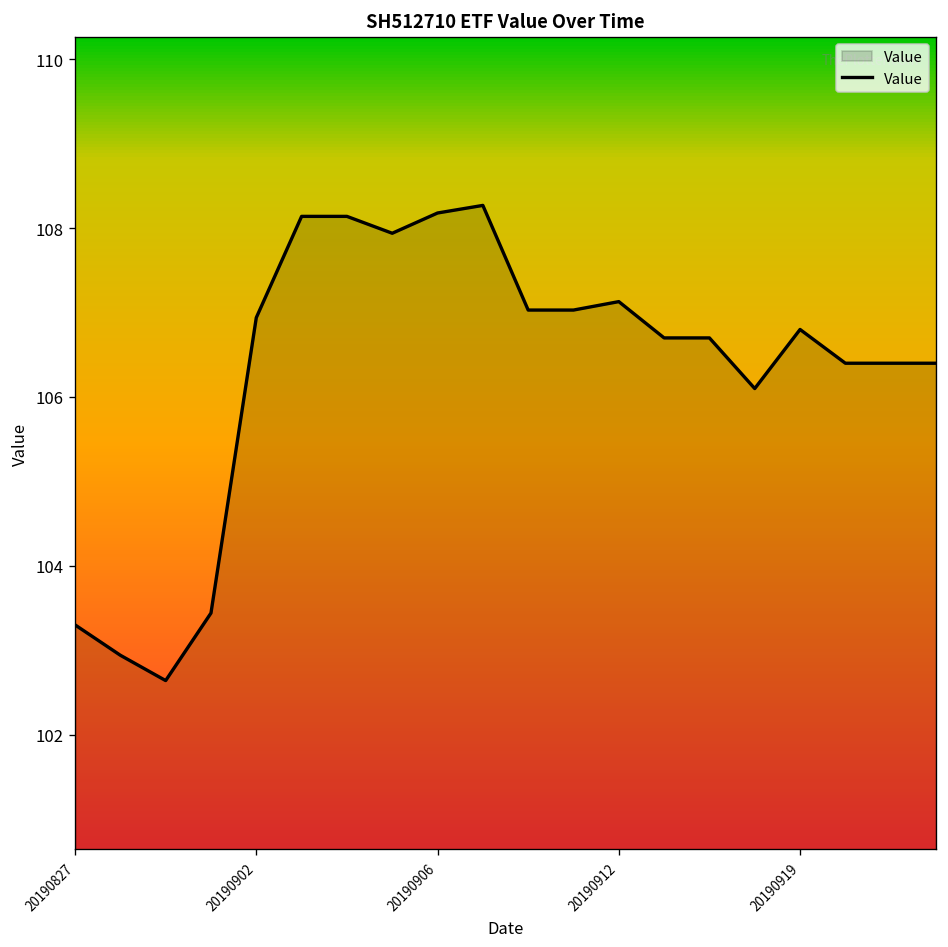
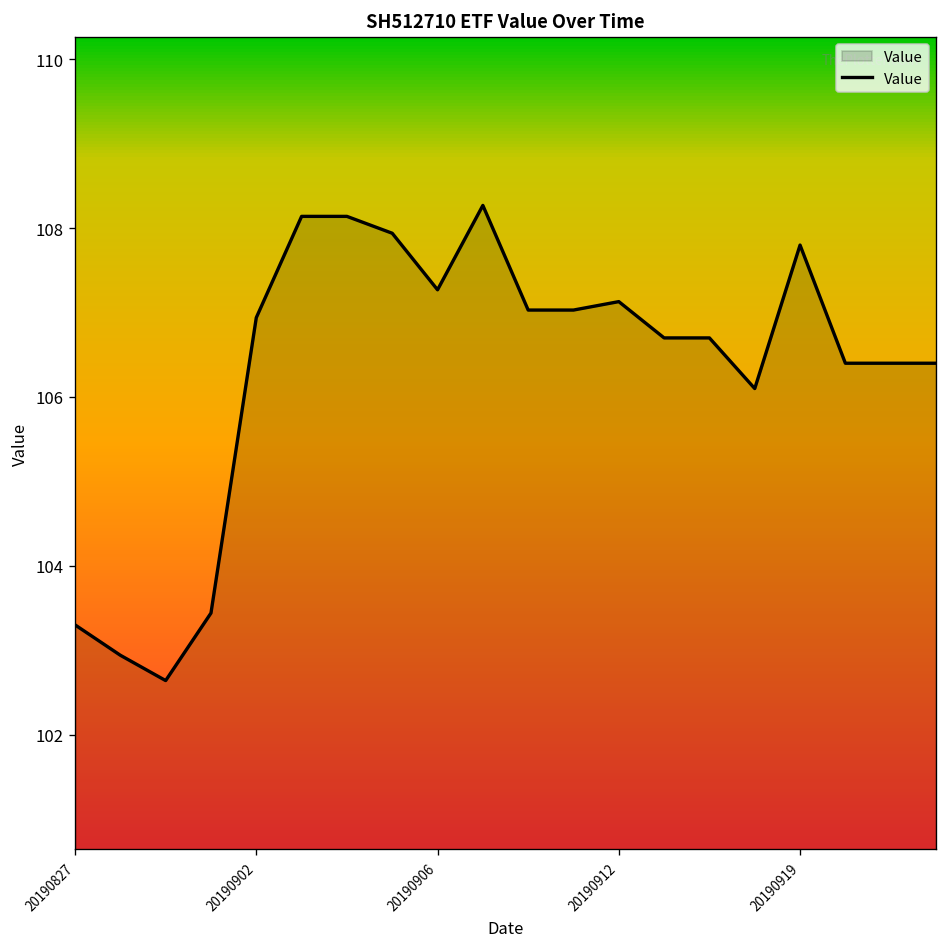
  {
    "20190827": 103.3,
    "20190902": 106.9,
-   "20190906": 108.2,
+   "20190906": 107.3,
    "20190912": 107.1,
-   "20190919": 106.8
+   "20190919": 107.8
  }
